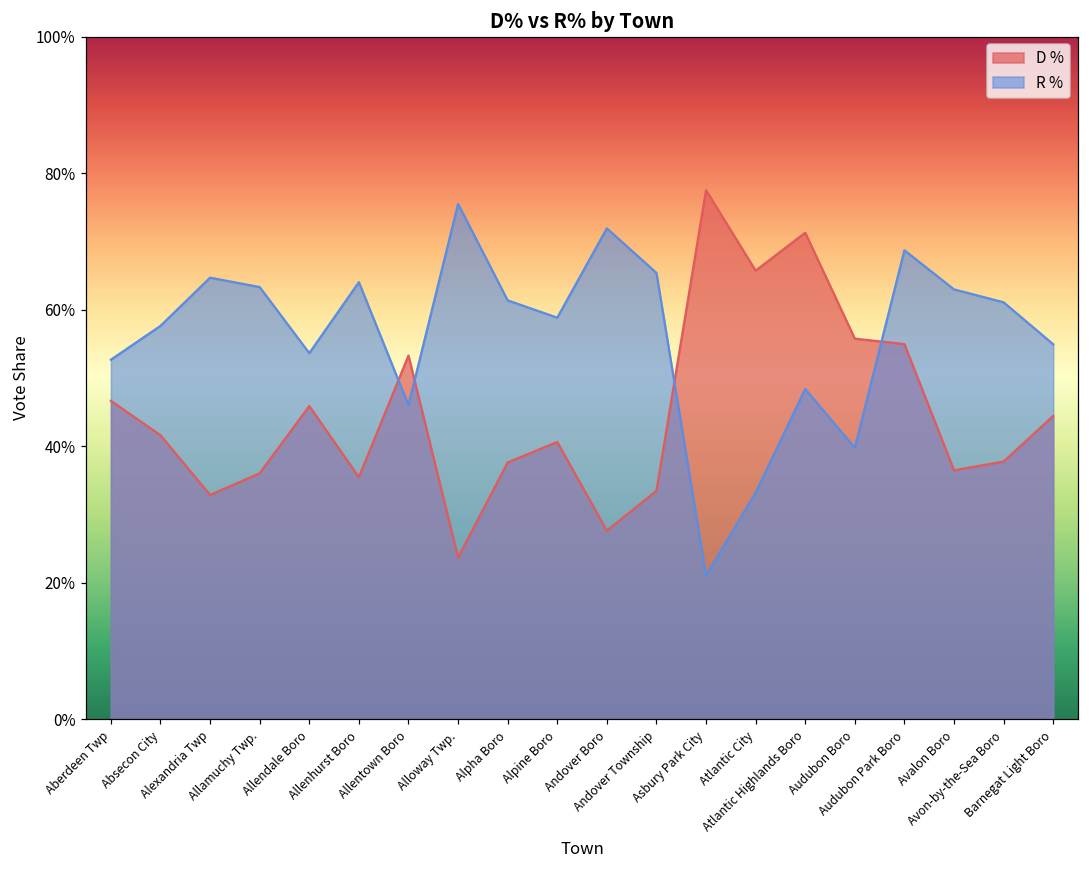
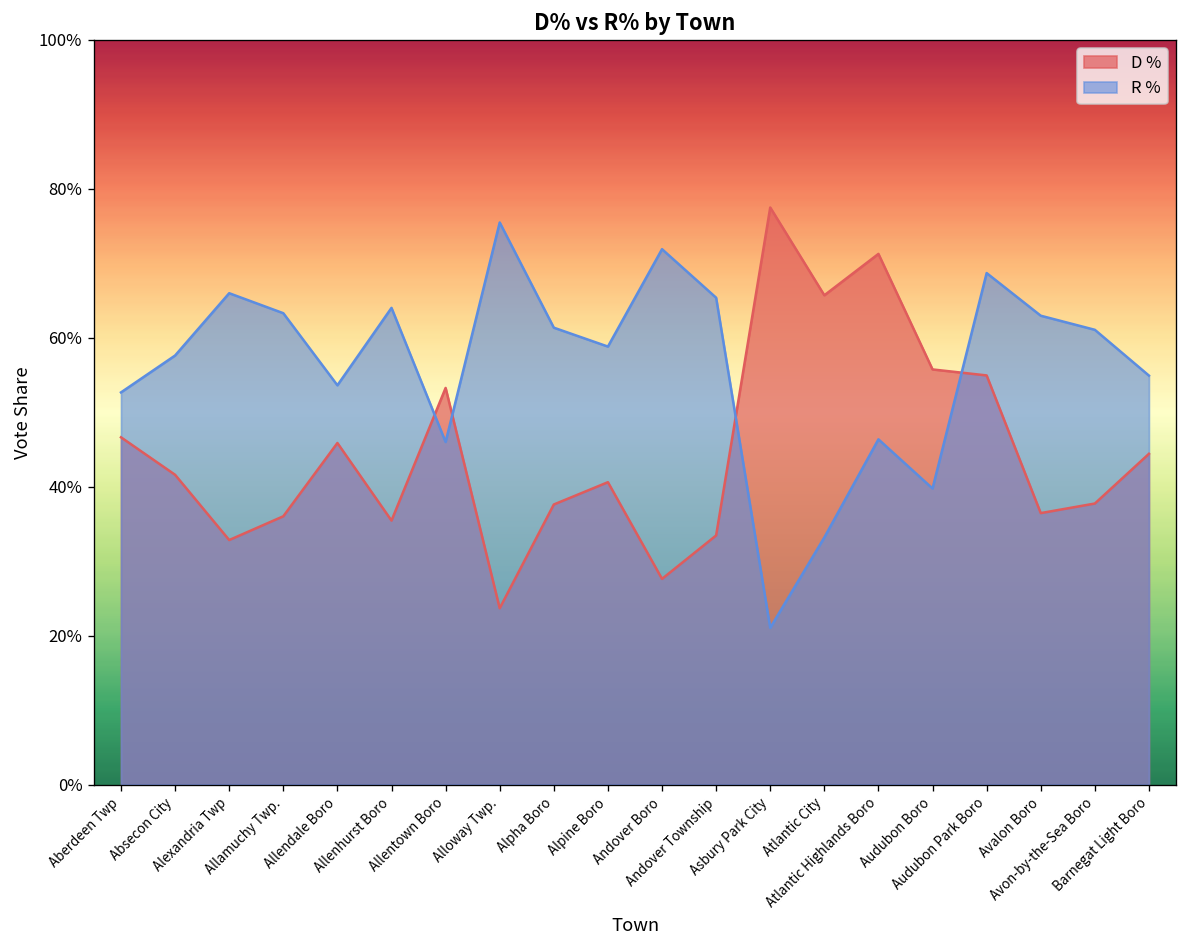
  {
    "D %": {
      "Aberdeen Twp": "47%",
      "Absecon City": "42%",
      "Alexandria Twp": "33%",
      "Allamuchy Twp.": "36%",
      "Allendale Boro": "46%",
      "Allenhurst Boro": "35%",
      "Allentown Boro": "53%",
      "Alloway Twp.": "24%",
      "Alpha Boro": "38%",
      "Alpine Boro": "41%",
      "Andover Boro": "28%",
      "Andover Township": "33%",
      "Asbury Park City": "78%",
      "Atlantic City": "66%",
      "Atlantic Highlands Boro": "71%",
      "Audubon Boro": "56%",
      "Audubon Park Boro": "55%",
      "Avalon Boro": "36%",
      "Avon-by-the-Sea Boro": "38%",
      "Barnegat Light Boro": "44%"
    },
    "R %": {
      "Aberdeen Twp": "53%",
      "Absecon City": "58%",
-     "Alexandria Twp": "65%",
+     "Alexandria Twp": "66%",
      "Allamuchy Twp.": "63%",
      "Allendale Boro": "54%",
      "Allenhurst Boro": "64%",
      "Allentown Boro": "46%",
      "Alloway Twp.": "75%",
      "Alpha Boro": "61%",
      "Alpine Boro": "59%",
      "Andover Boro": "72%",
      "Andover Township": "65%",
      "Asbury Park City": "21%",
      "Atlantic City": "33%",
-     "Atlantic Highlands Boro": "48%",
+     "Atlantic Highlands Boro": "46%",
      "Audubon Boro": "40%",
      "Audubon Park Boro": "69%",
      "Avalon Boro": "63%",
      "Avon-by-the-Sea Boro": "61%",
      "Barnegat Light Boro": "55%"
    }
  }
